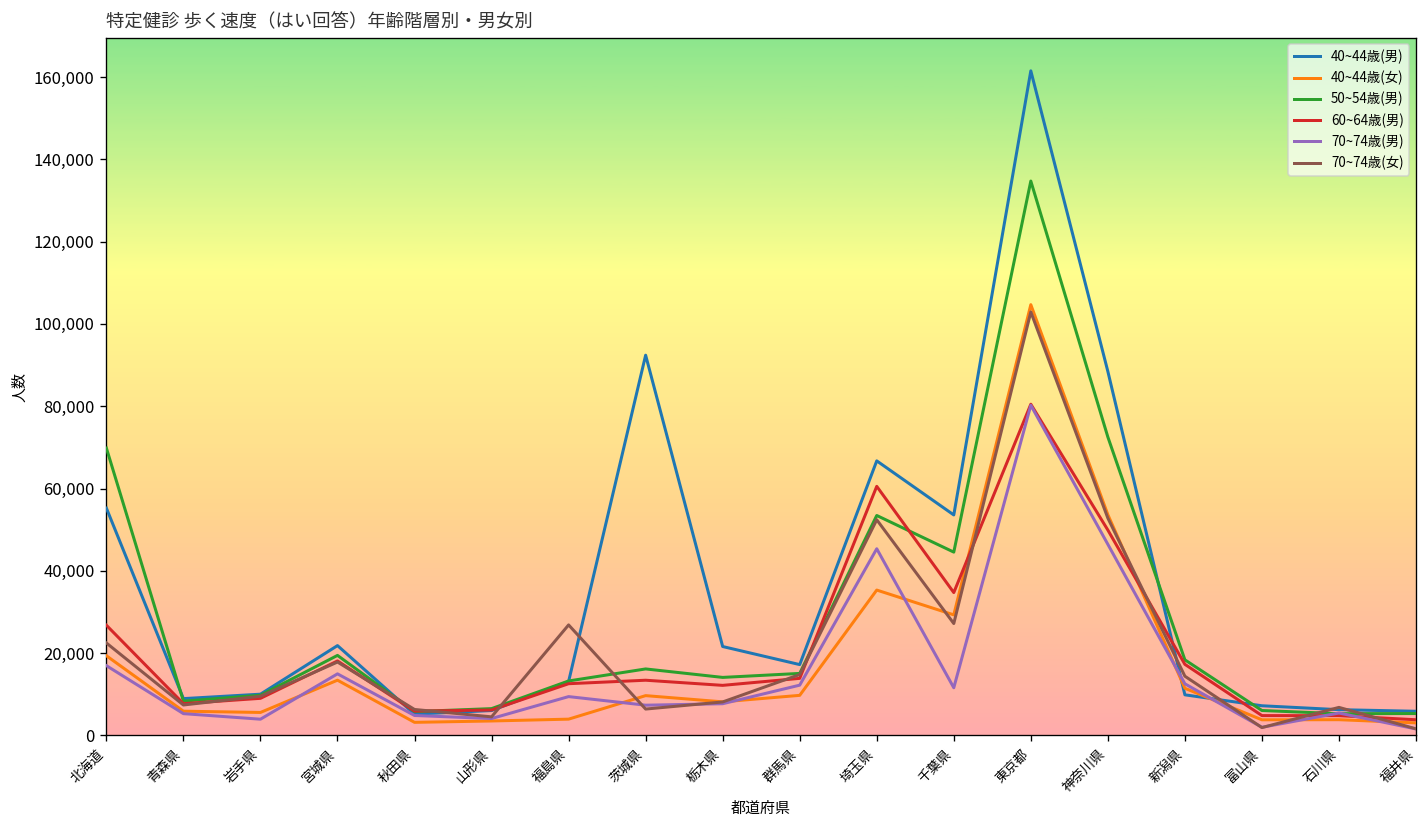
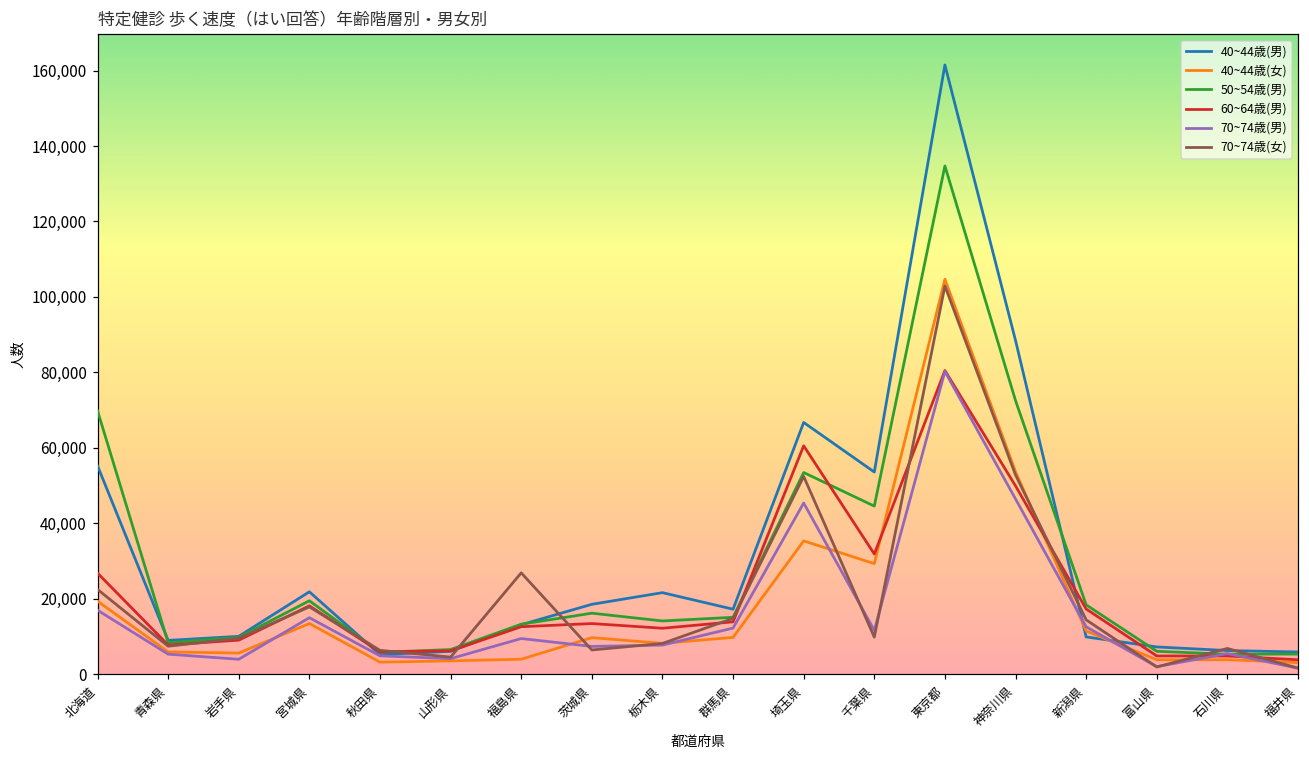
  {
    "40~44歳(男)": {
      "北海道": "55,000",
      "宮城県": "22,000",
-     "茨城県": "92,000",
+     "茨城県": "19,000",
      "栃木県": "22,000",
      "群馬県": "17,000",
      "埼玉県": "67,000",
      "千葉県": "54,000",
      "東京都": "161,000",
      "神奈川県": "88,000",
      "新潟県": "10,000",
      "富山県": "7,000"
    },
    "40~44歳(女)": {
      "北海道": "19,000",
      "岩手県": "6,000",
      "宮城県": "13,000",
      "秋田県": "3,000",
      "福島県": "4,000",
      "茨城県": "10,000",
      "群馬県": "10,000",
      "埼玉県": "35,000",
      "千葉県": "29,000",
      "東京都": "105,000",
      "神奈川県": "54,000",
      "新潟県": "11,000",
      "富山県": "4,000",
      "石川県": "4,000",
      "福井県": "3,000"
    },
    "50~54歳(男)": {
      "北海道": "70,000",
      "宮城県": "19,000",
      "茨城県": "16,000",
      "栃木県": "14,000",
      "埼玉県": "53,000",
      "千葉県": "45,000",
      "東京都": "135,000",
      "神奈川県": "73,000",
      "新潟県": "18,000",
      "富山県": "6,000"
    },
    "60~64歳(男)": {
      "北海道": "27,000",
      "茨城県": "13,000",
      "栃木県": "12,000",
      "群馬県": "14,000",
      "埼玉県": "61,000",
-     "千葉県": "35,000",
+     "千葉県": "32,000",
      "神奈川県": "50,000",
      "新潟県": "17,000",
      "富山県": "5,000",
      "福井県": "4,000"
    },
    "70~74歳(男)": {
      "北海道": "17,000",
      "岩手県": "4,000",
      "宮城県": "15,000",
      "福島県": "9,000",
      "茨城県": "7,000",
      "群馬県": "12,000",
      "埼玉県": "45,000",
      "千葉県": "12,000",
      "神奈川県": "46,000",
      "新潟県": "13,000"
    },
    "70~74歳(女)": {
      "北海道": "22,000",
      "福島県": "27,000",
      "茨城県": "6,000",
      "埼玉県": "52,000",
-     "千葉県": "27,000",
+     "千葉県": "10,000",
      "東京都": "103,000",
      "神奈川県": "53,000",
      "新潟県": "14,000"
    }
  }
